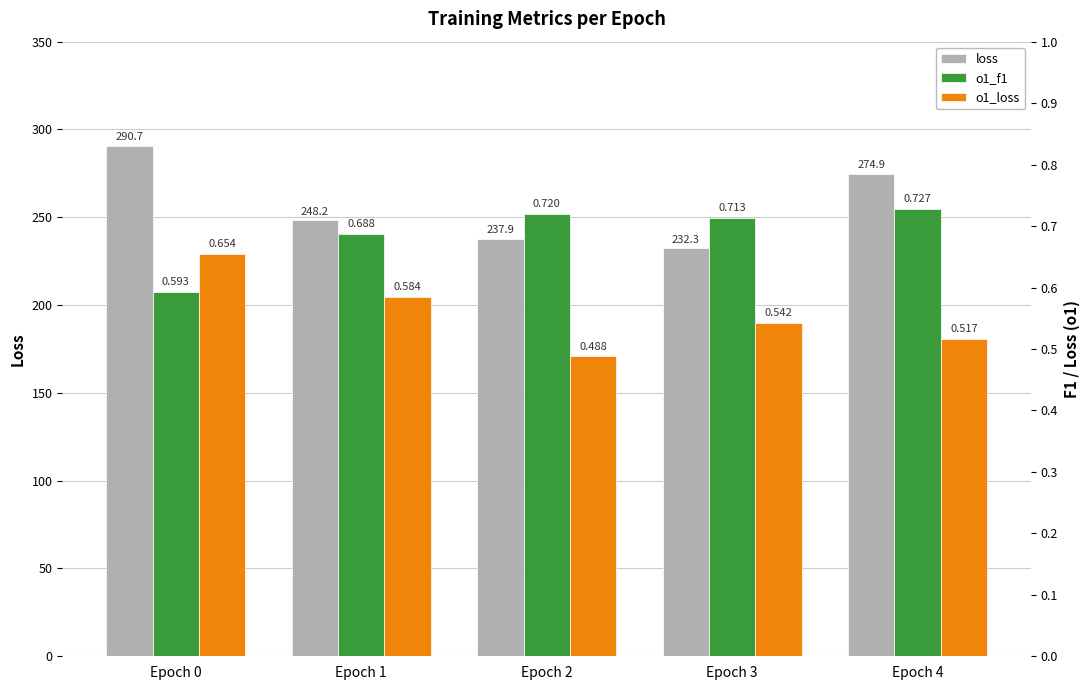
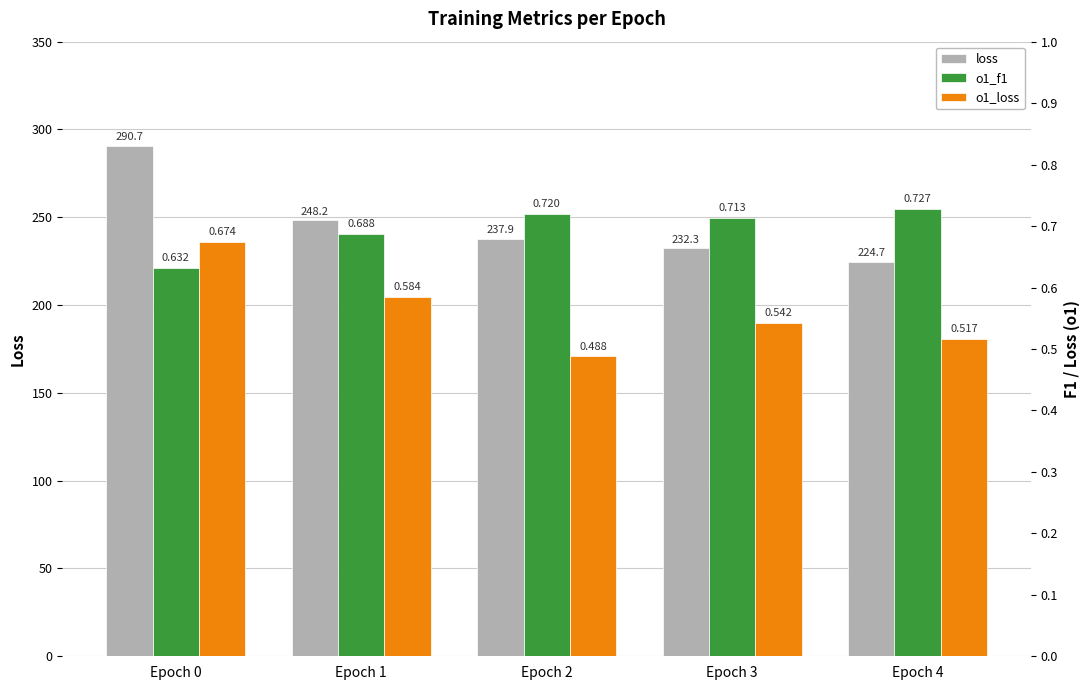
  {
    "loss": {
      "Epoch 0": 290.7,
      "Epoch 1": 248.2,
      "Epoch 2": 237.9,
      "Epoch 3": 232.3,
-     "Epoch 4": 274.9
+     "Epoch 4": 224.7
    },
    "o1_f1": {
-     "Epoch 0": 0.593,
+     "Epoch 0": 0.632,
      "Epoch 1": 0.688,
      "Epoch 2": 0.720,
      "Epoch 3": 0.713,
      "Epoch 4": 0.727
    },
    "o1_loss": {
-     "Epoch 0": 0.654,
+     "Epoch 0": 0.674,
      "Epoch 1": 0.584,
      "Epoch 2": 0.488,
      "Epoch 3": 0.542,
      "Epoch 4": 0.517
    }
  }
